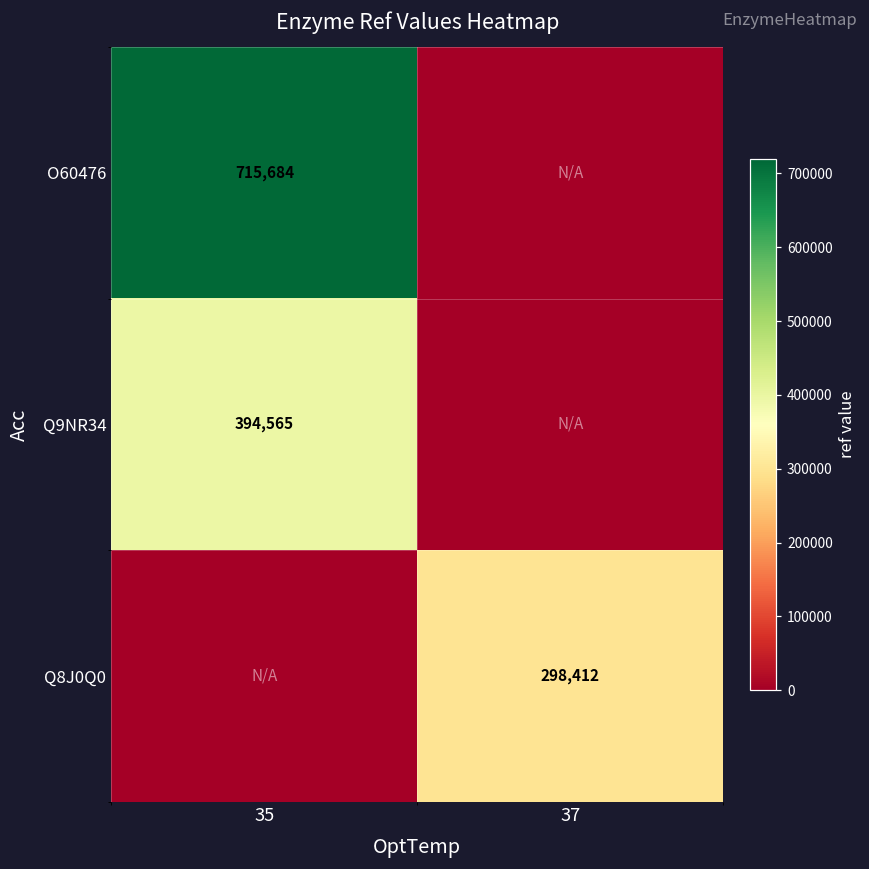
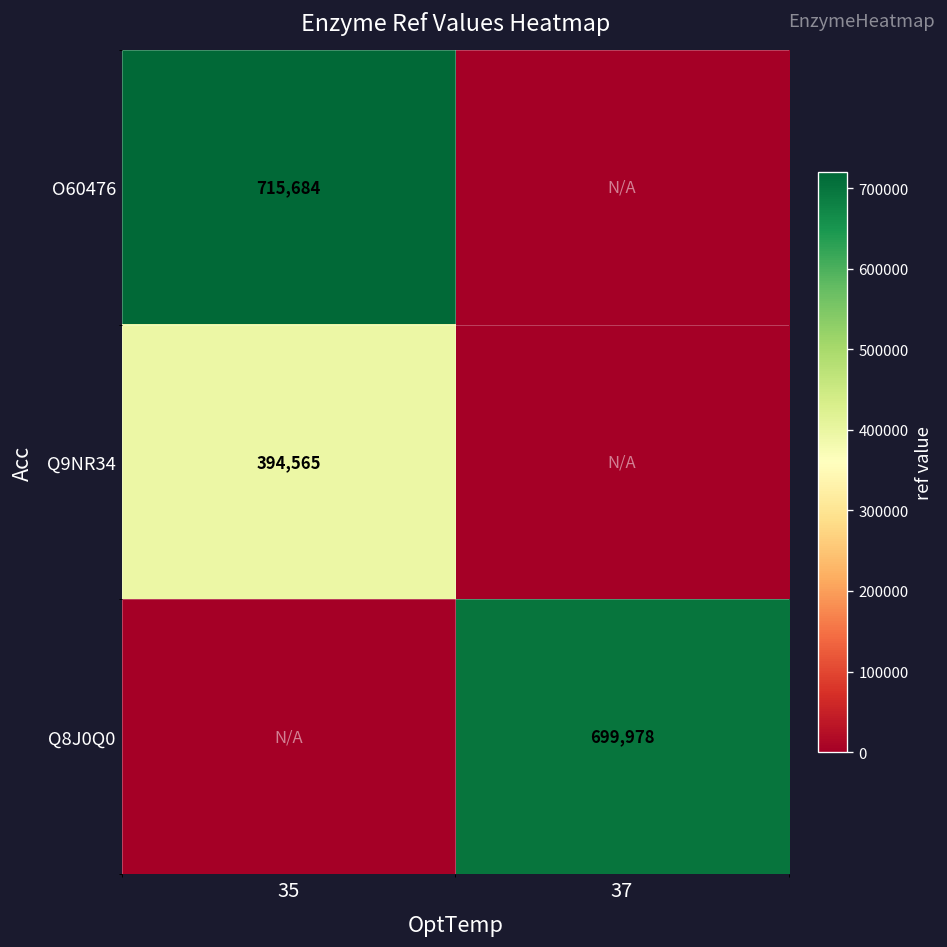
  {
    "O60476": {
      "35": "715,684"
    },
    "Q9NR34": {
      "35": "394,565"
    },
    "Q8J0Q0": {
-     "37": "298,412"
+     "37": "699,978"
    }
  }
